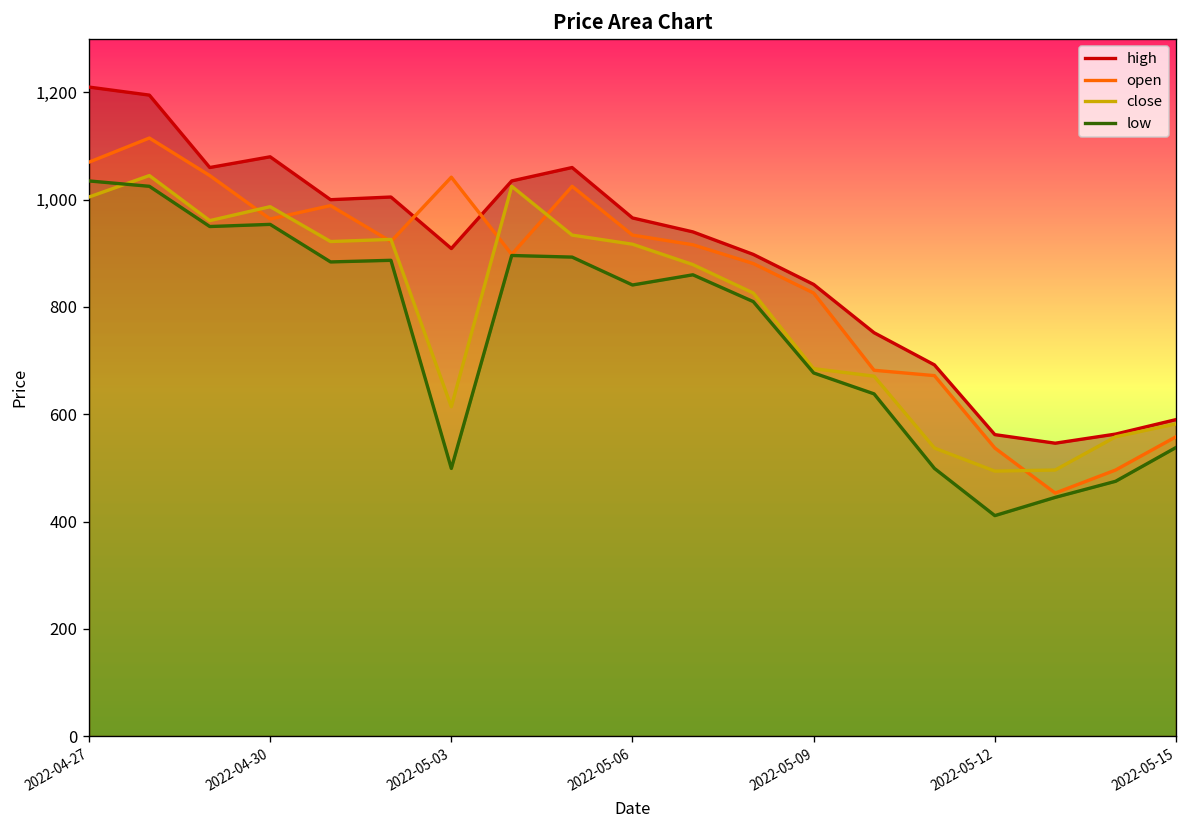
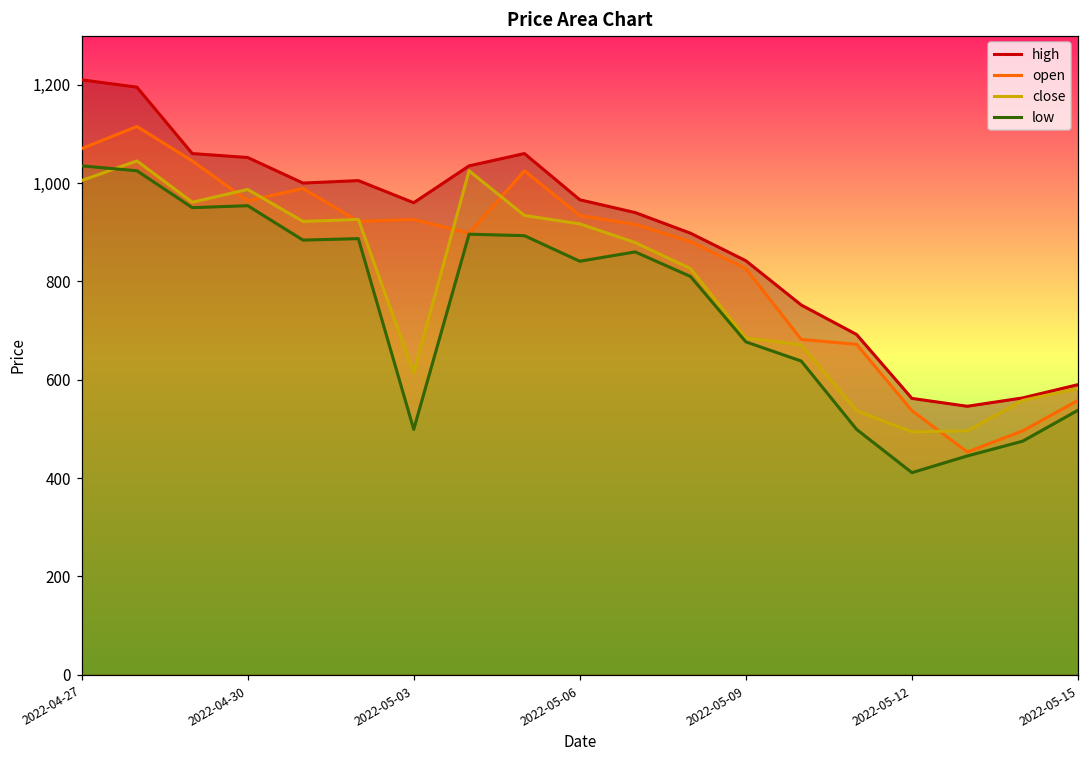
  {
    "high": {
      "2022-04-27": "1,210",
-     "2022-04-30": "1,080",
-     "2022-05-03": "910",
+     "2022-04-30": "1,050",
+     "2022-05-03": "960",
      "2022-05-06": "970",
      "2022-05-09": "840",
      "2022-05-12": "560",
      "2022-05-15": "590"
    },
    "open": {
      "2022-04-27": "1,070",
      "2022-04-30": "960",
-     "2022-05-03": "1,040",
+     "2022-05-03": "930",
      "2022-05-06": "930",
      "2022-05-09": "830",
      "2022-05-12": "540",
      "2022-05-15": "560"
    },
    "close": {
      "2022-04-27": "1,010",
      "2022-04-30": "990",
      "2022-05-03": "610",
      "2022-05-06": "920",
      "2022-05-09": "690",
      "2022-05-12": "490",
      "2022-05-15": "580"
    },
    "low": {
      "2022-04-27": "1,040",
      "2022-04-30": "950",
      "2022-05-03": "500",
      "2022-05-06": "840",
      "2022-05-09": "680",
      "2022-05-12": "410",
      "2022-05-15": "540"
    }
  }
